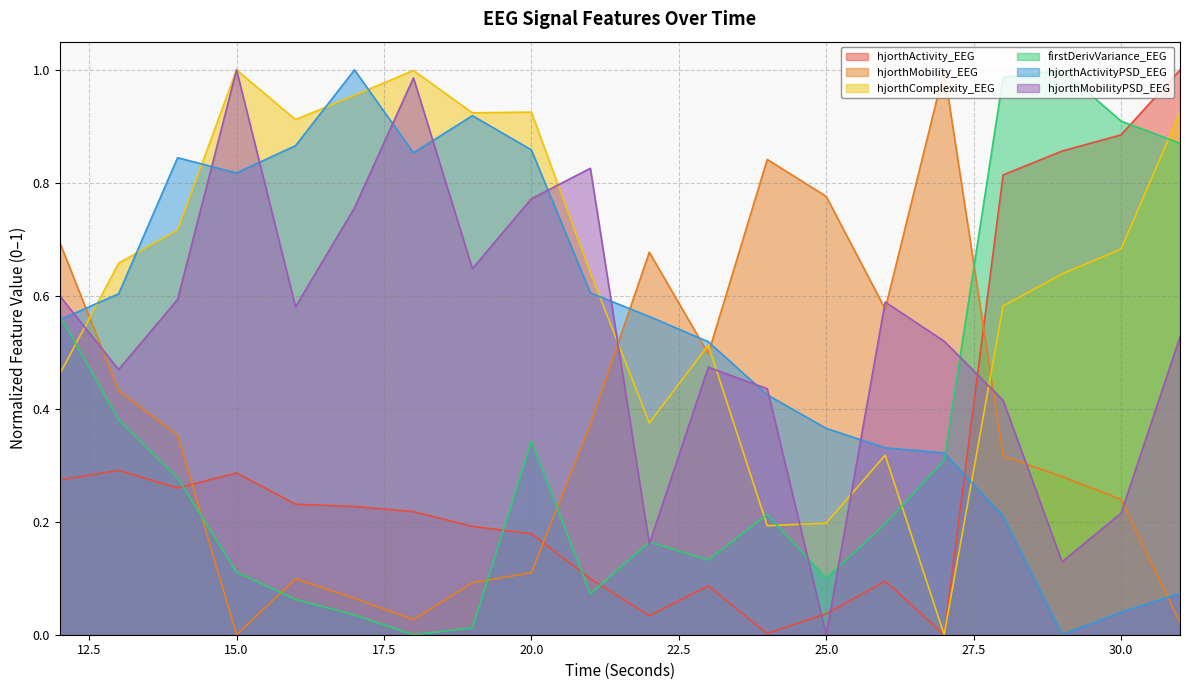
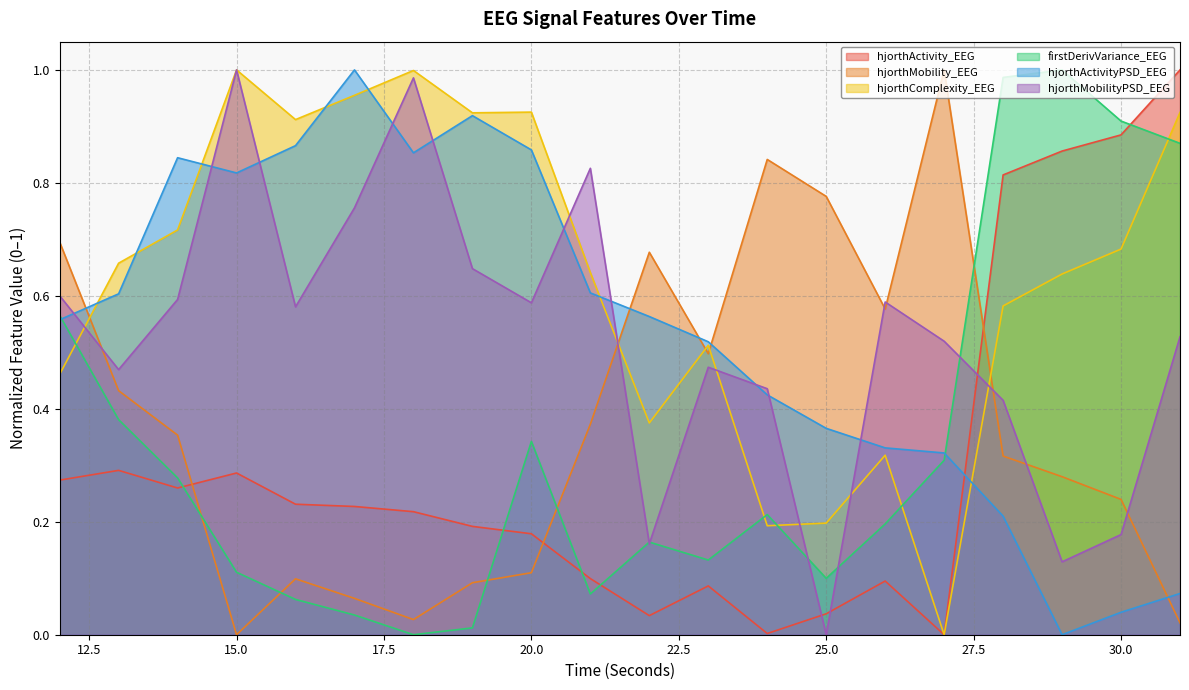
  {
    "firstDerivVariance_EEG": {
      "15.0": 0.11,
      "20.0": 0.34,
      "25.0": 0.10,
      "30.0": 0.91
    },
    "hjorthActivityPSD_EEG": {
      "15.0": 0.82,
      "20.0": 0.86,
      "25.0": 0.37,
      "30.0": 0.04
    },
    "hjorthMobilityPSD_EEG": {
-     "20.0": 0.77,
+     "20.0": 0.59,
      "25.0": 0.00,
-     "30.0": 0.22
+     "30.0": 0.18
    }
  }
